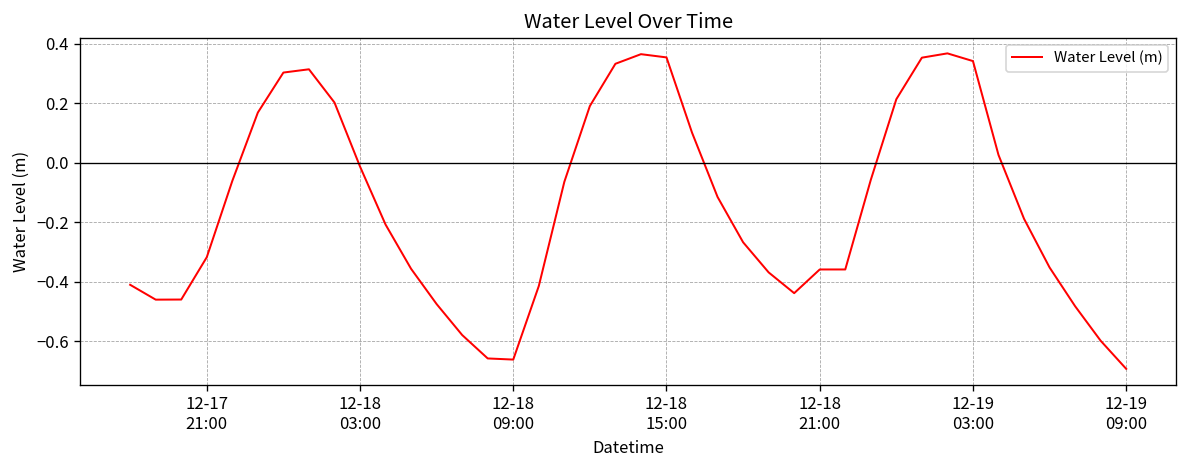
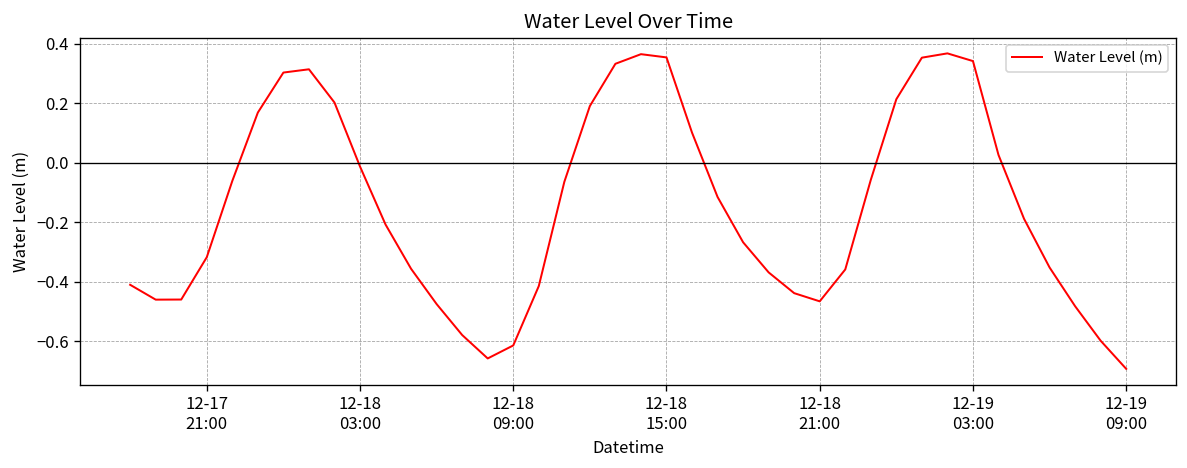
  {
    "12-17 21:00": -0.32,
    "12-18 03:00": -0.01,
-   "12-18 09:00": -0.66,
+   "12-18 09:00": -0.61,
    "12-18 15:00": 0.35,
-   "12-18 21:00": -0.36,
+   "12-18 21:00": -0.47,
    "12-19 03:00": 0.34,
    "12-19 09:00": -0.69
  }
